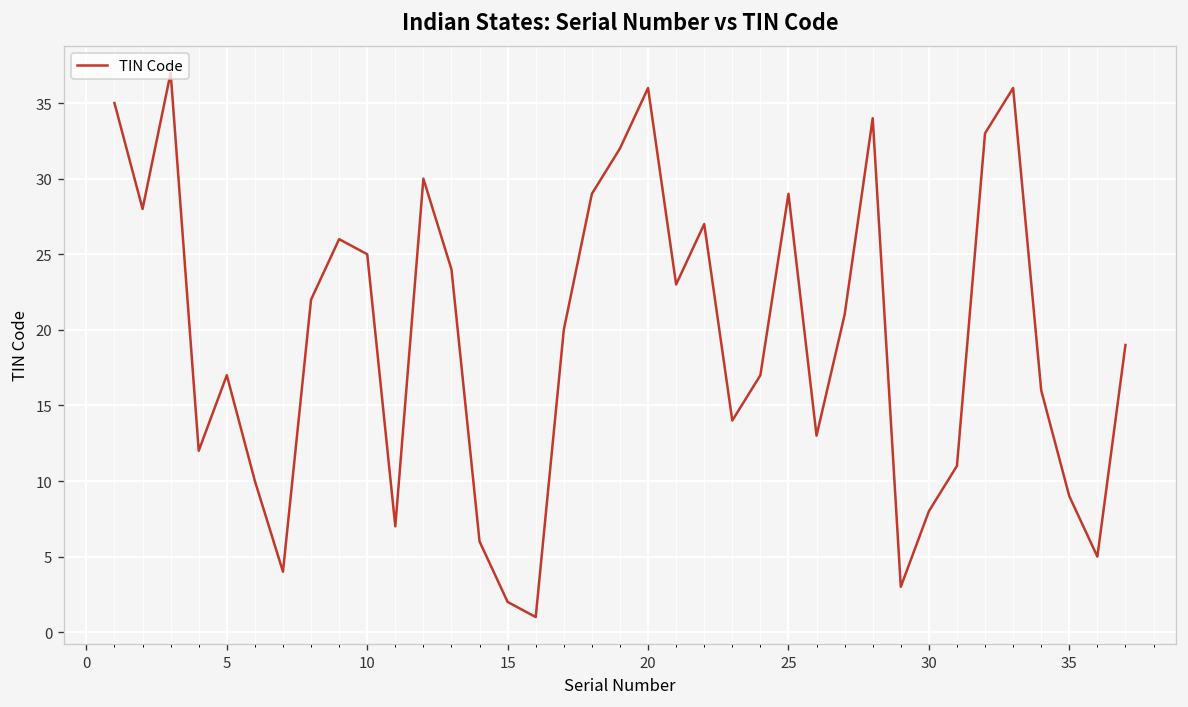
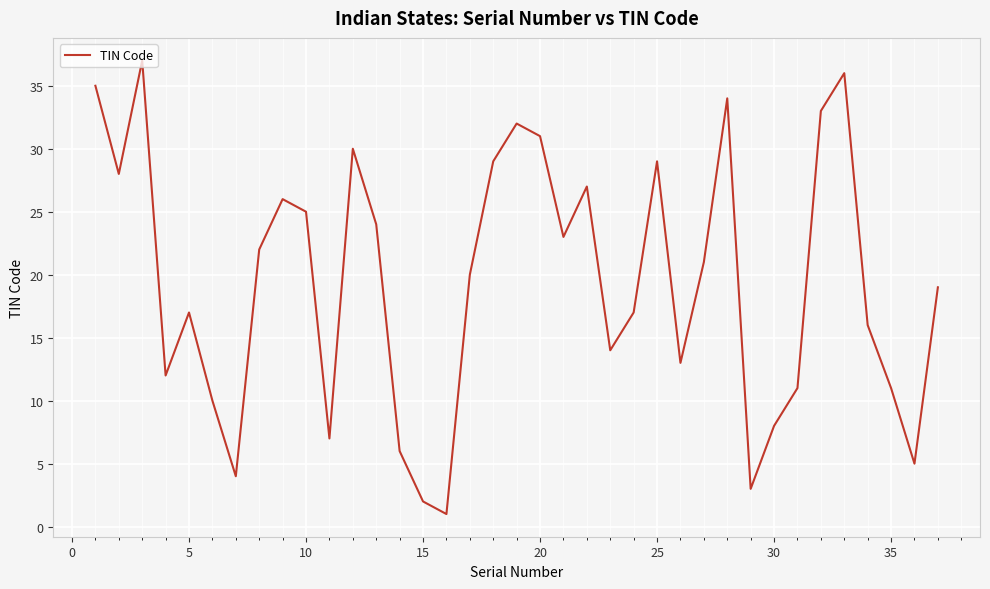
  {
    "5": 17,
    "10": 25,
    "15": 2,
-   "20": 36,
+   "20": 31,
    "25": 29,
    "30": 8,
-   "35": 9
+   "35": 11
  }
